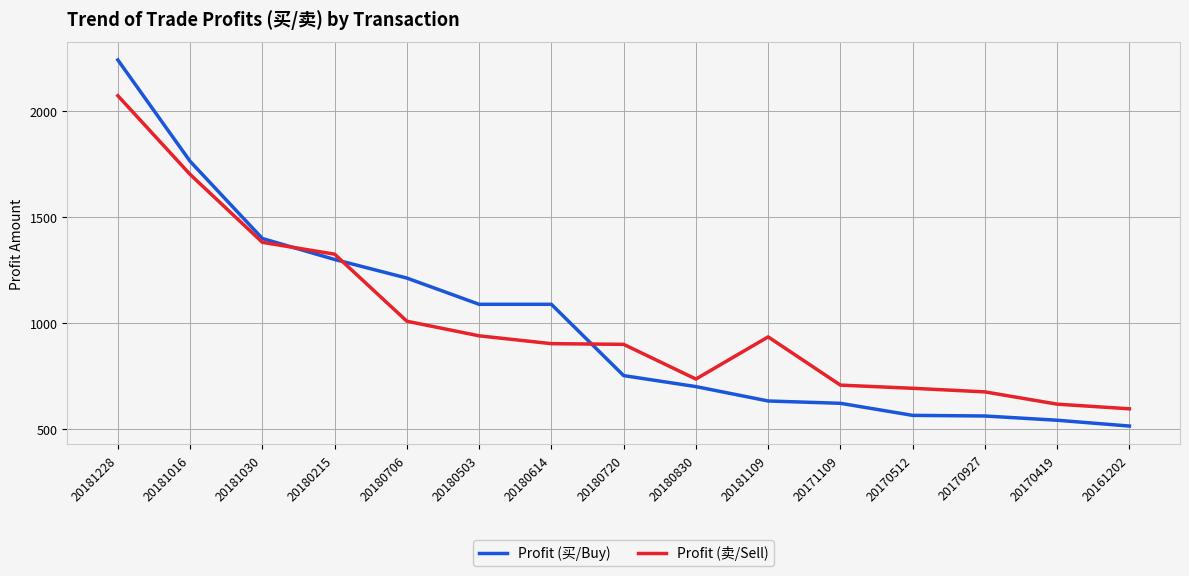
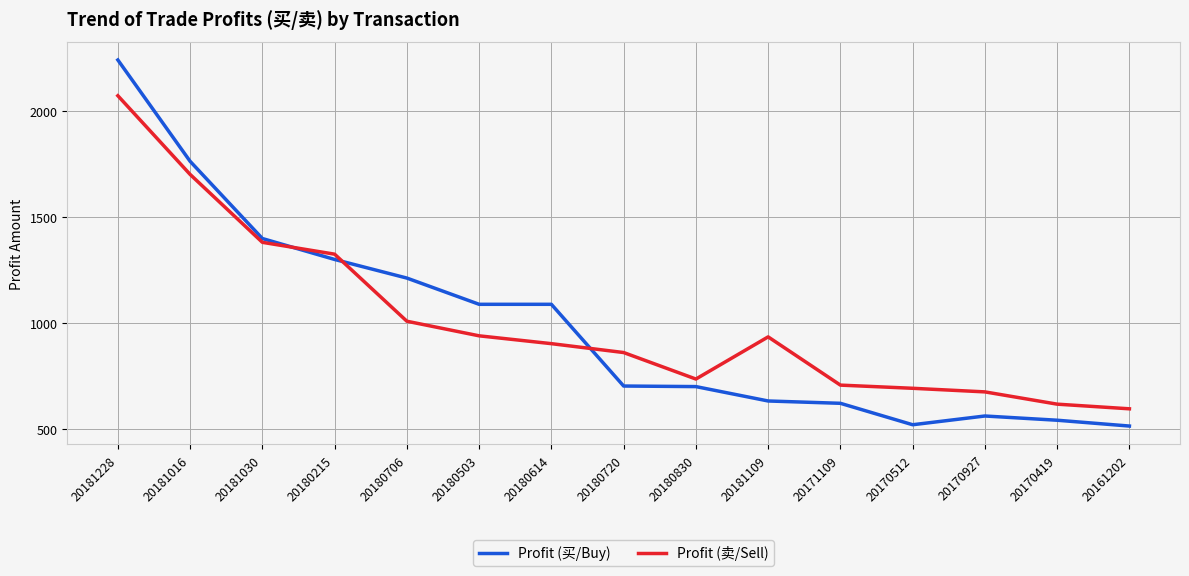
  {
    "Profit (买/Buy)": {
      "20181228": 2240,
      "20181016": 1760,
      "20181030": 1400,
      "20180215": 1300,
      "20180706": 1210,
      "20180503": 1090,
      "20180614": 1090,
-     "20180720": 750,
+     "20180720": 700,
      "20180830": 700,
      "20181109": 630,
      "20171109": 620,
-     "20170512": 560,
+     "20170512": 520,
      "20170927": 560,
      "20170419": 540,
      "20161202": 510
    },
    "Profit (卖/Sell)": {
      "20181228": 2070,
      "20181016": 1700,
      "20181030": 1380,
      "20180215": 1330,
      "20180706": 1010,
      "20180503": 940,
      "20180614": 900,
-     "20180720": 900,
+     "20180720": 860,
      "20180830": 730,
      "20181109": 930,
      "20171109": 710,
      "20170512": 690,
      "20170927": 670,
      "20170419": 620,
      "20161202": 590
    }
  }
